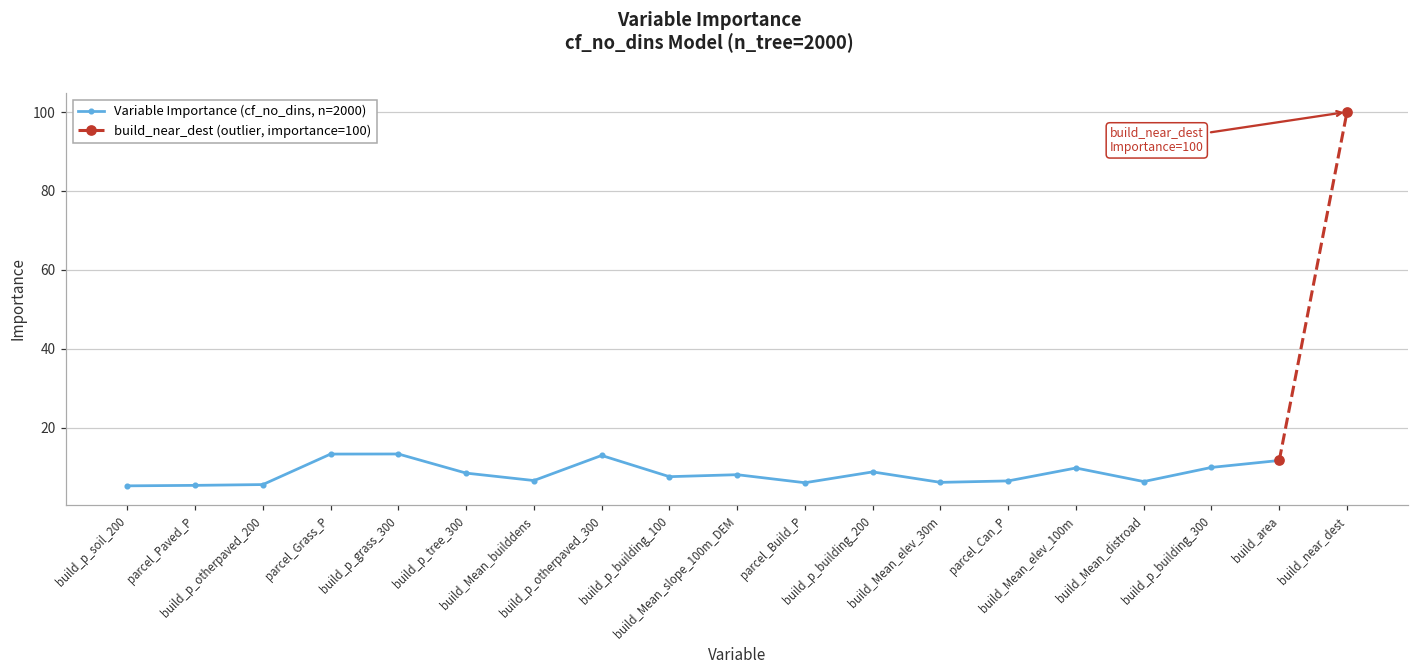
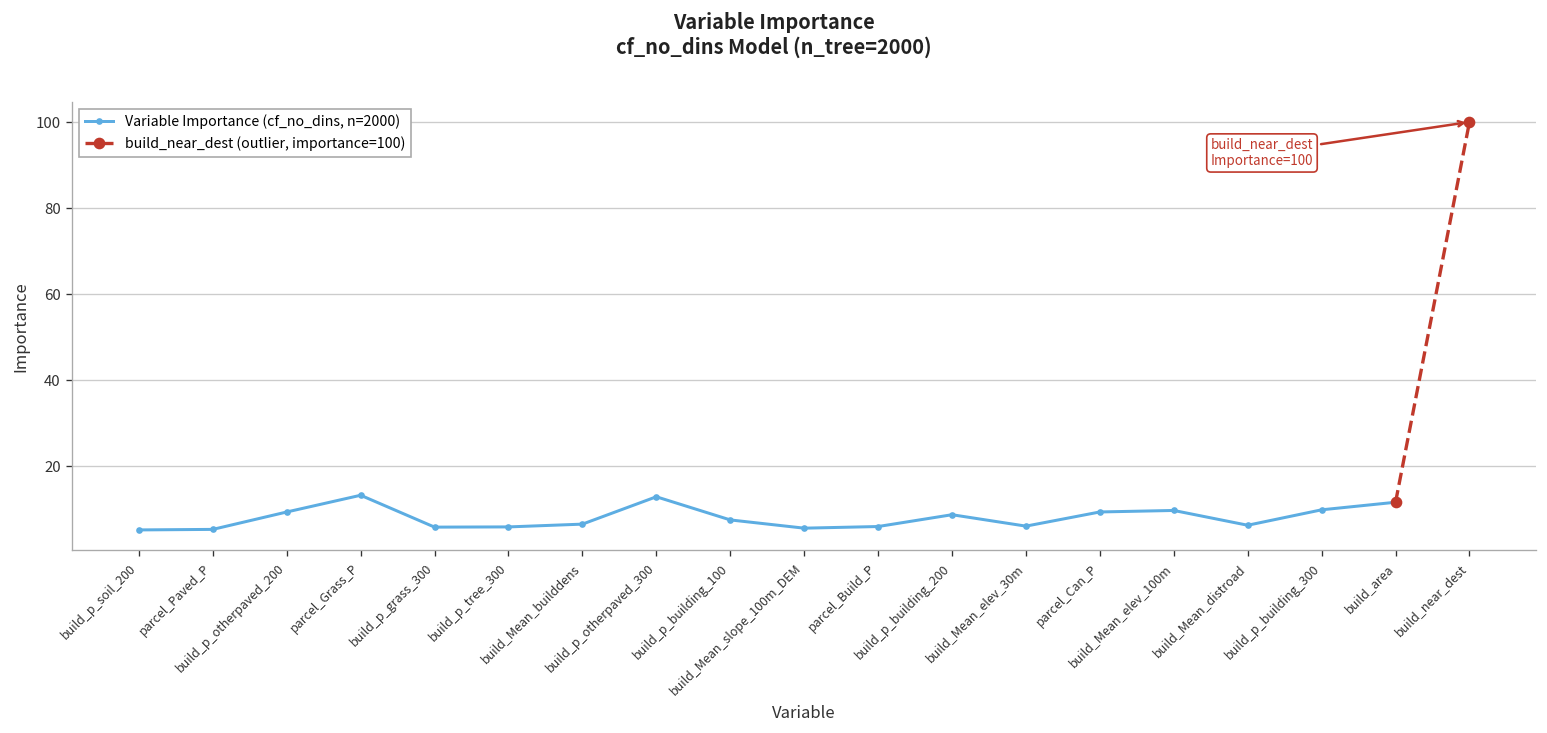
  {
    "Variable Importance (cf_no_dins, n=2000)": {
      "build_p_soil_200": 5,
      "parcel_Paved_P": 5,
-     "build_p_otherpaved_200": 6,
+     "build_p_otherpaved_200": 9,
      "parcel_Grass_P": 13,
-     "build_p_grass_300": 13,
-     "build_p_tree_300": 8,
+     "build_p_grass_300": 6,
+     "build_p_tree_300": 6,
      "build_Mean_builddens": 7,
      "build_p_otherpaved_300": 13,
      "build_p_building_100": 8,
-     "build_Mean_slope_100m_DEM": 8,
+     "build_Mean_slope_100m_DEM": 6,
      "parcel_Build_P": 6,
      "build_p_building_200": 9,
      "build_Mean_elev_30m": 6,
-     "parcel_Can_P": 7,
+     "parcel_Can_P": 9,
      "build_Mean_elev_100m": 10,
      "build_Mean_distroad": 6,
      "build_p_building_300": 10
    }
  }
